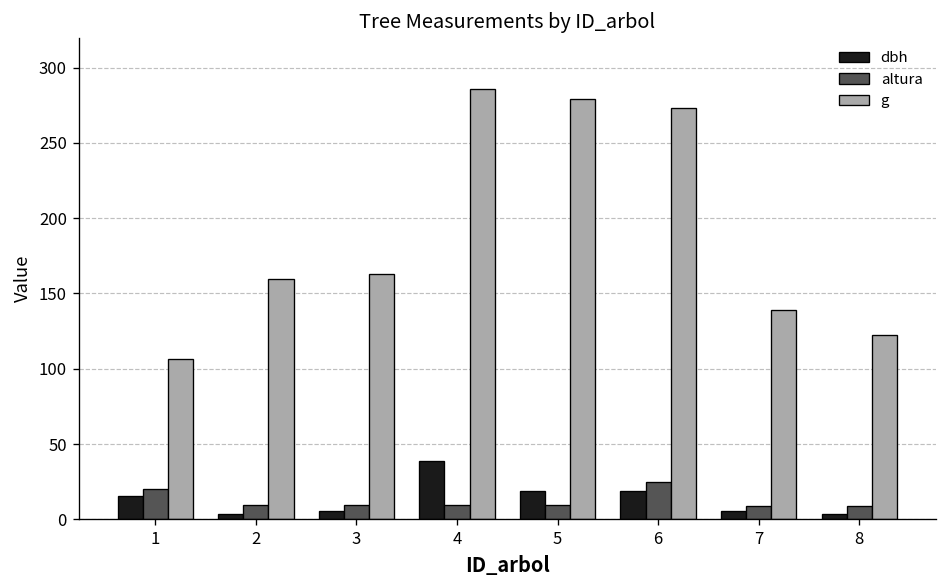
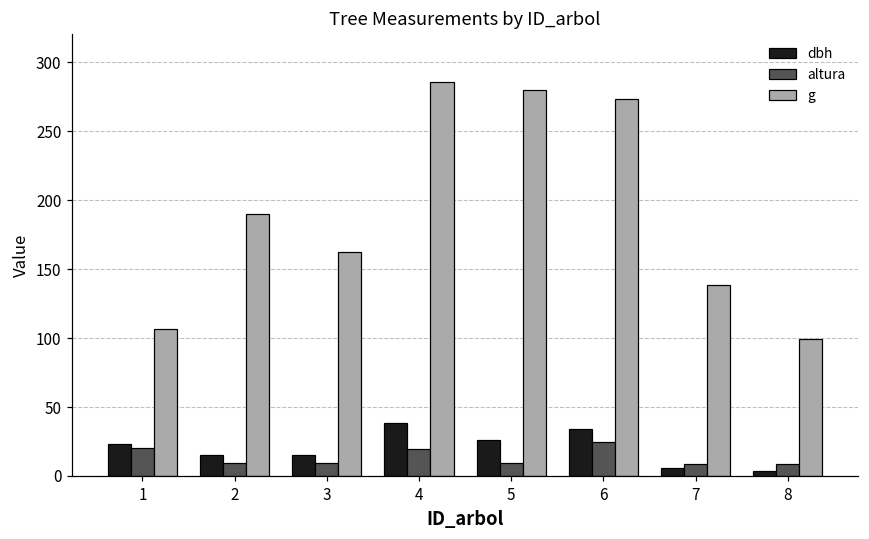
  {
    "dbh": {
-     "1": 16,
-     "2": 4,
-     "3": 5,
+     "1": 23,
+     "2": 16,
+     "3": 15,
      "4": 39,
-     "5": 19,
-     "6": 19,
+     "5": 26,
+     "6": 34,
      "7": 6,
      "8": 4
    },
    "altura": {
      "1": 20,
      "2": 9,
      "3": 9,
-     "4": 10,
+     "4": 19,
      "5": 10,
      "6": 25,
      "7": 9,
      "8": 9
    },
    "g": {
      "1": 106,
-     "2": 160,
+     "2": 190,
      "3": 163,
      "4": 286,
      "5": 279,
      "6": 273,
      "7": 139,
-     "8": 122
+     "8": 99
    }
  }
